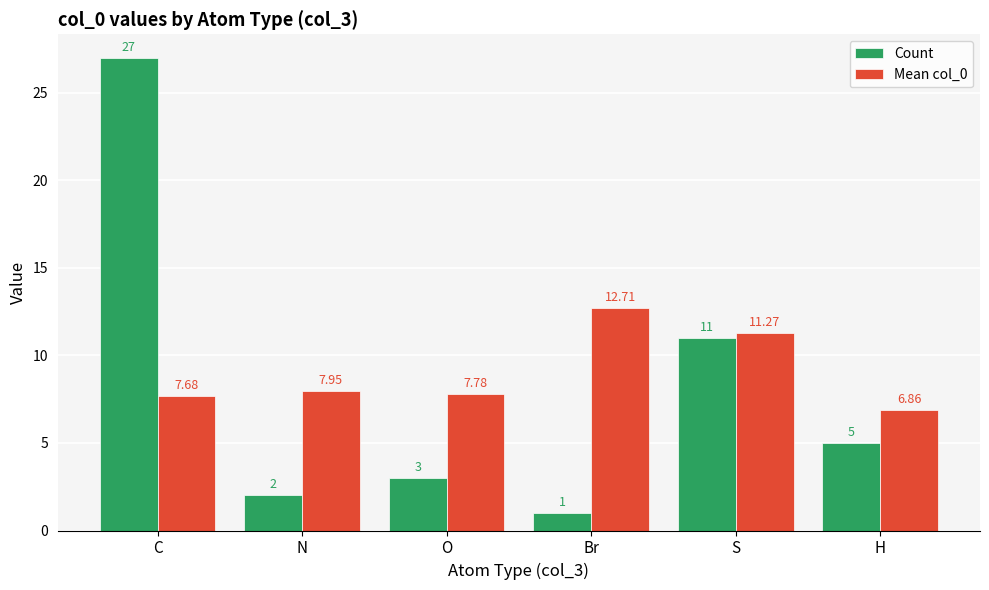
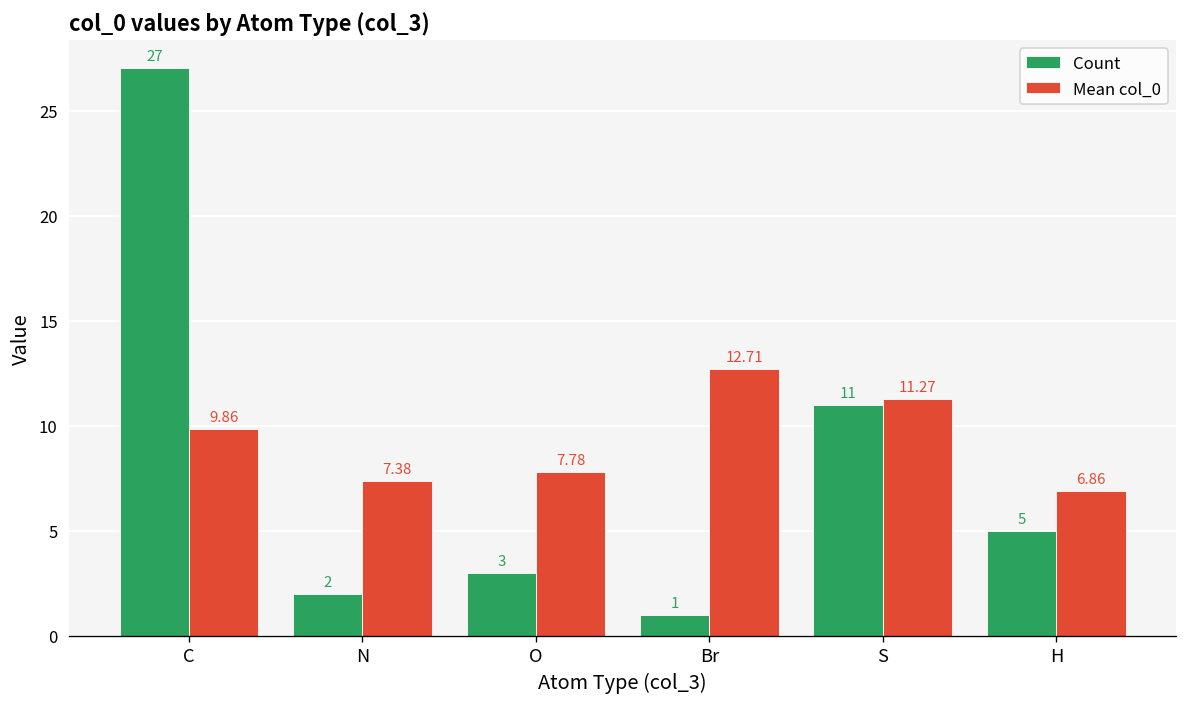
  {
    "Count": {
      "C": 27,
      "N": 2,
      "O": 3,
      "Br": 1,
      "S": 11,
      "H": 5
    },
    "Mean col_0": {
-     "C": 7.68,
-     "N": 7.95,
+     "C": 9.86,
+     "N": 7.38,
      "O": 7.78,
      "Br": 12.71,
      "S": 11.27,
      "H": 6.86
    }
  }
